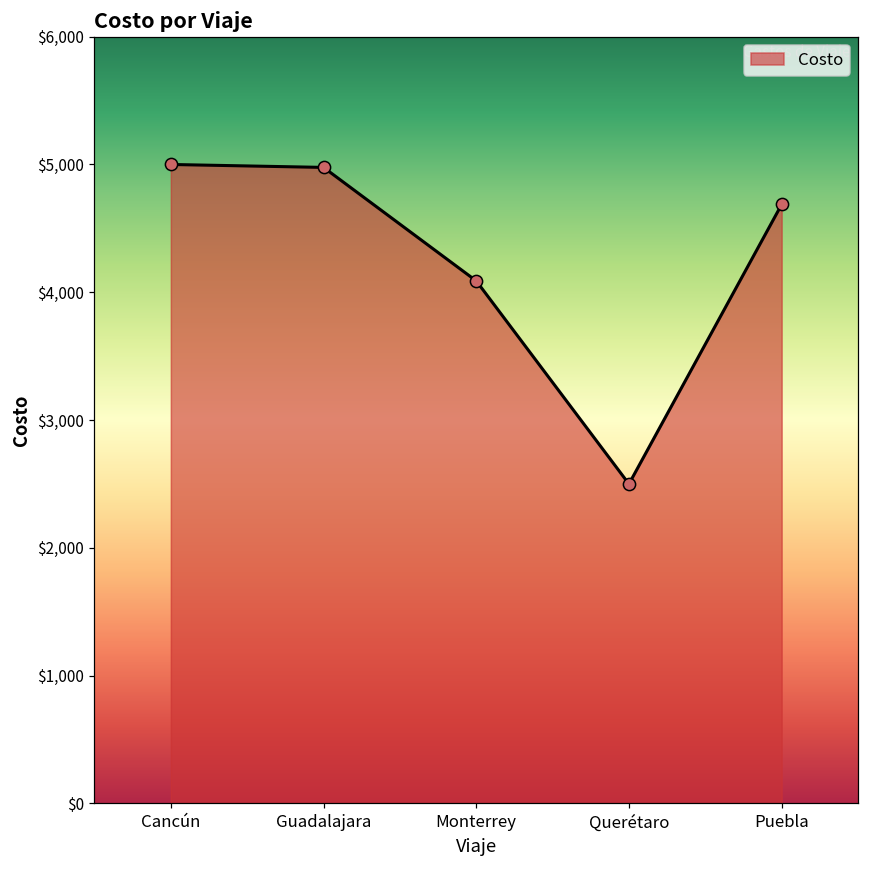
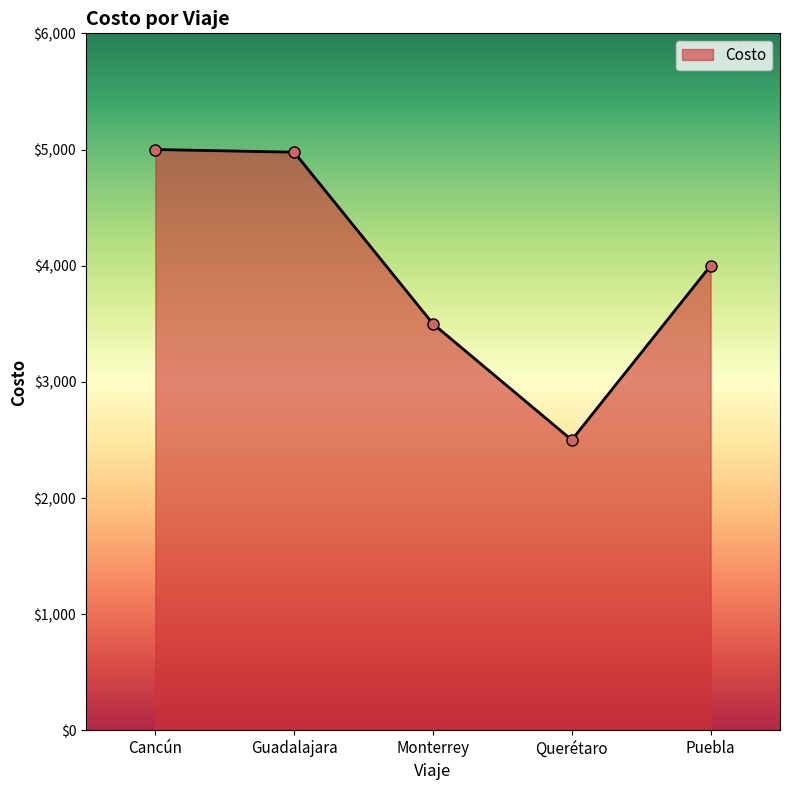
  {
    "Cancún": "$5,000",
    "Guadalajara": "$4,980",
-   "Monterrey": "$4,090",
+   "Monterrey": "$3,500",
    "Querétaro": "$2,500",
-   "Puebla": "$4,690"
+   "Puebla": "$4,000"
  }
